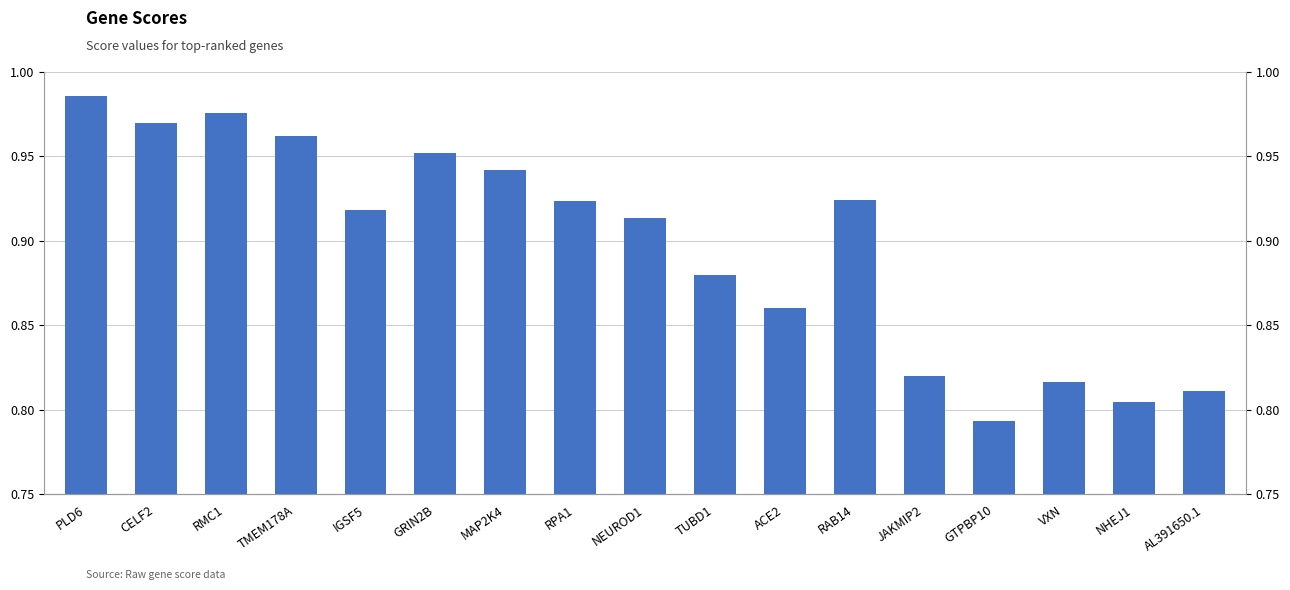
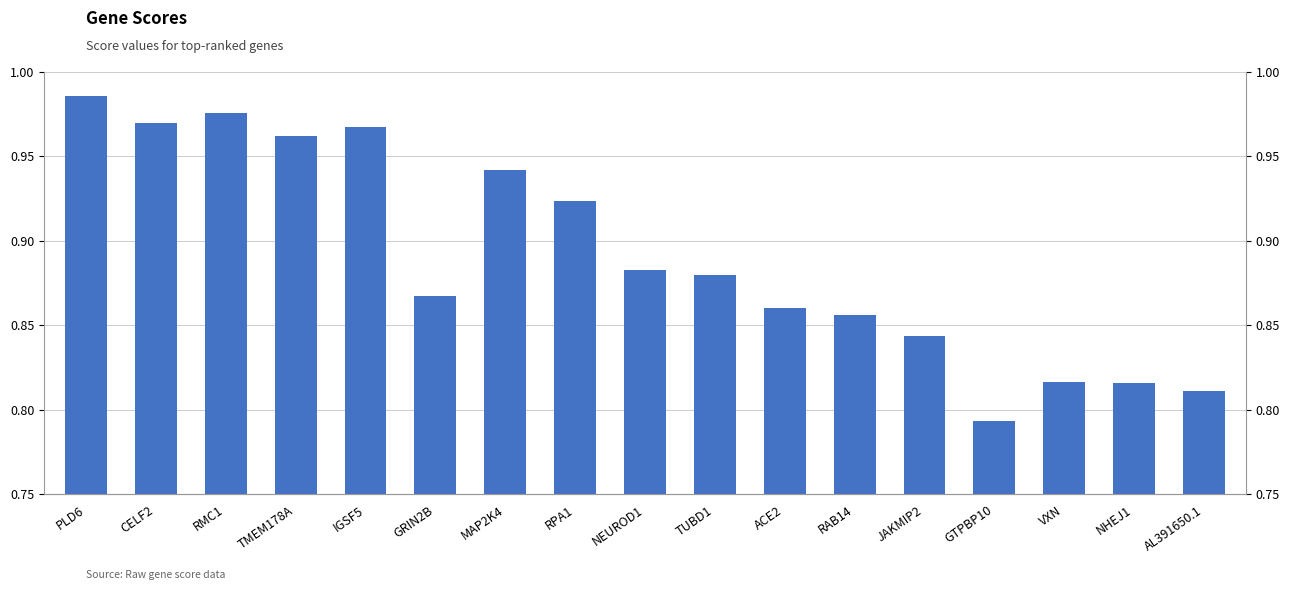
  {
    "PLD6": 0.986,
    "CELF2": 0.970,
    "RMC1": 0.976,
    "TMEM178A": 0.962,
-   "IGSF5": 0.919,
-   "GRIN2B": 0.952,
+   "IGSF5": 0.967,
+   "GRIN2B": 0.868,
    "MAP2K4": 0.942,
    "RPA1": 0.924,
-   "NEUROD1": 0.914,
+   "NEUROD1": 0.883,
    "TUBD1": 0.880,
    "ACE2": 0.861,
-   "RAB14": 0.924,
-   "JAKMIP2": 0.820,
+   "RAB14": 0.856,
+   "JAKMIP2": 0.844,
    "GTPBP10": 0.793,
    "VXN": 0.817,
-   "NHEJ1": 0.805,
+   "NHEJ1": 0.816,
    "AL391650.1": 0.811
  }
